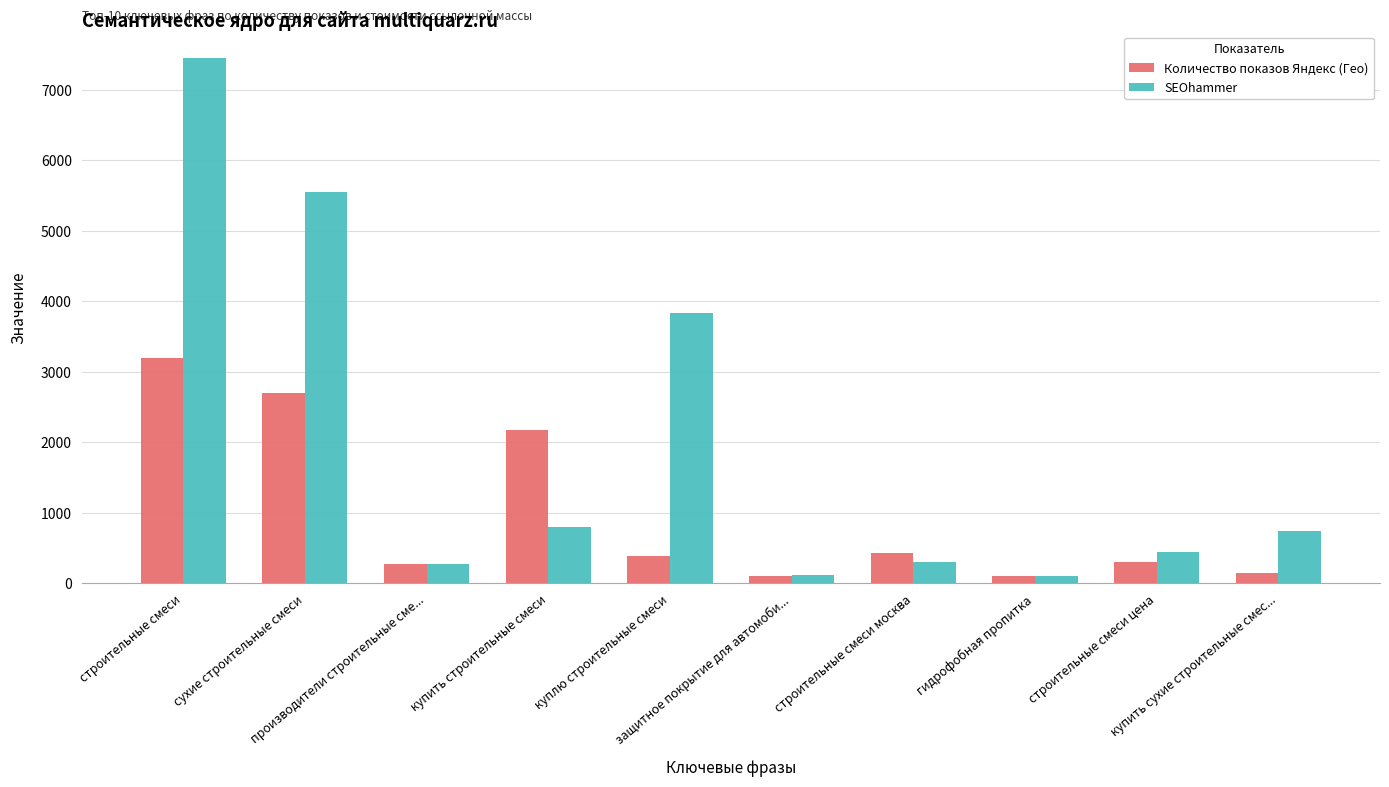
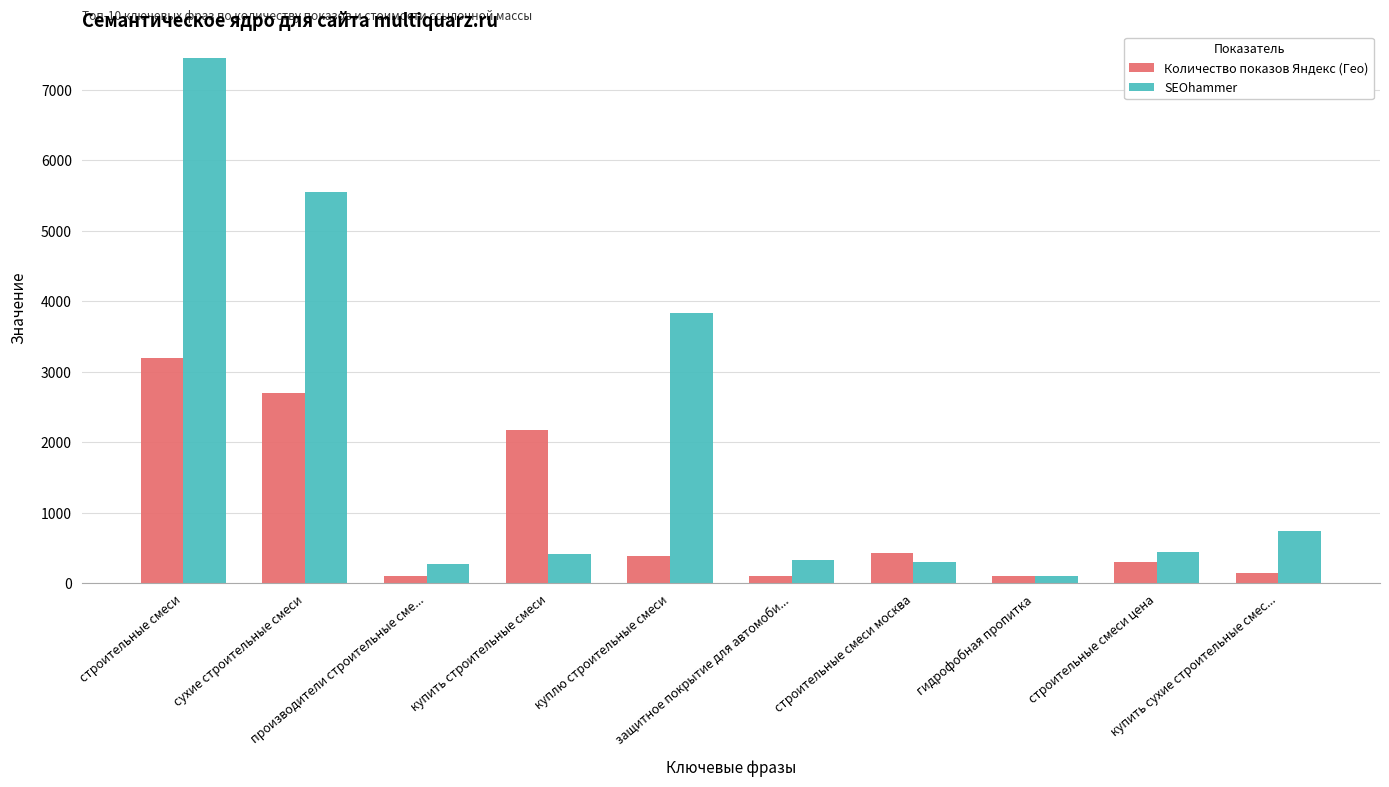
  {
    "Количество показов Яндекс (Гео)": {
      "строительные смеси": 3200,
      "сухие строительные смеси": 2700,
-     "производители строительные сме...": 300,
+     "производители строительные сме...": 100,
      "купить строительные смеси": 2200,
      "куплю строительные смеси": 400,
      "защитное покрытие для автомоби...": 100,
      "строительные смеси москва": 400,
      "гидрофобная пропитка": 100,
      "строительные смеси цена": 300,
      "купить сухие строительные смес...": 200
    },
    "SEOhammer": {
      "строительные смеси": 7500,
      "сухие строительные смеси": 5500,
      "производители строительные сме...": 300,
-     "купить строительные смеси": 800,
+     "купить строительные смеси": 400,
      "куплю строительные смеси": 3800,
-     "защитное покрытие для автомоби...": 100,
+     "защитное покрытие для автомоби...": 300,
      "строительные смеси москва": 300,
      "гидрофобная пропитка": 100,
      "строительные смеси цена": 500,
      "купить сухие строительные смес...": 700
    }
  }
